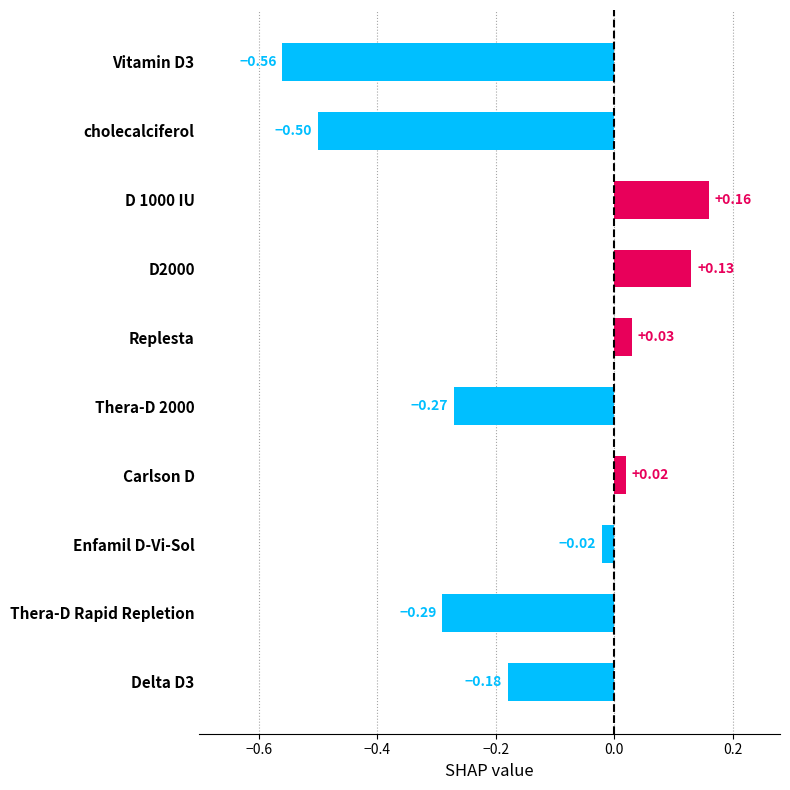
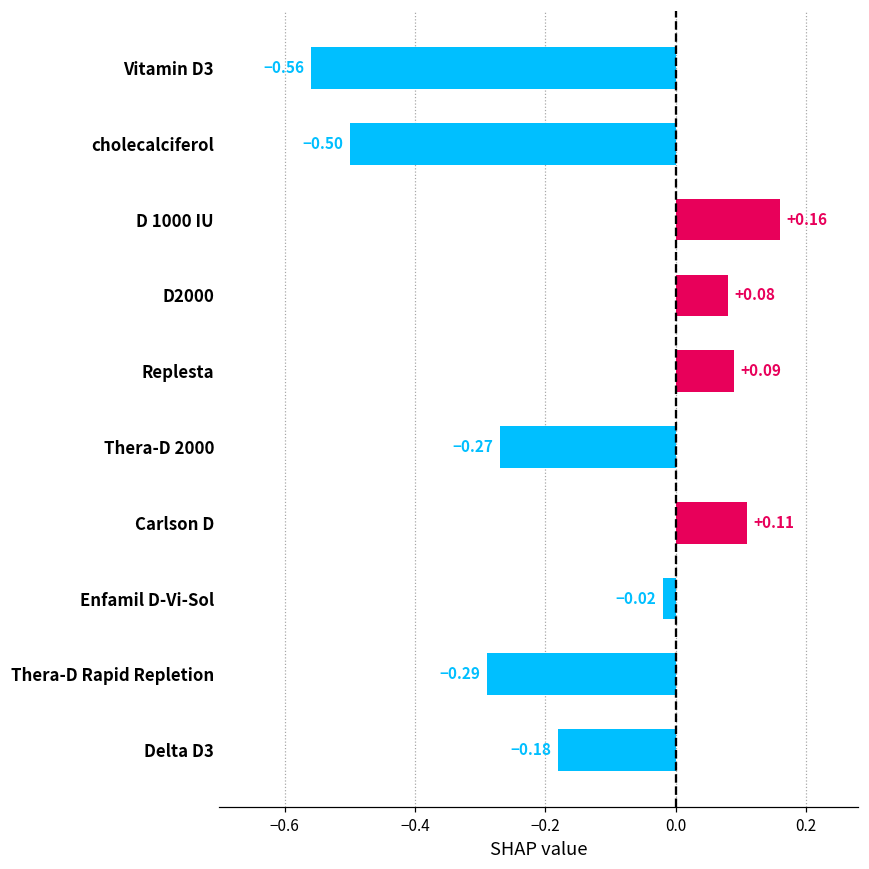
  {
    "Vitamin D3": "-0.56",
    "cholecalciferol": "-0.50",
    "D 1000 IU": "+0.16",
-   "D2000": "+0.13",
-   "Replesta": "+0.03",
+   "D2000": "+0.08",
+   "Replesta": "+0.09",
    "Thera-D 2000": "-0.27",
-   "Carlson D": "+0.02",
+   "Carlson D": "+0.11",
    "Enfamil D-Vi-Sol": "-0.02",
    "Thera-D Rapid Repletion": "-0.29",
    "Delta D3": "-0.18"
  }
